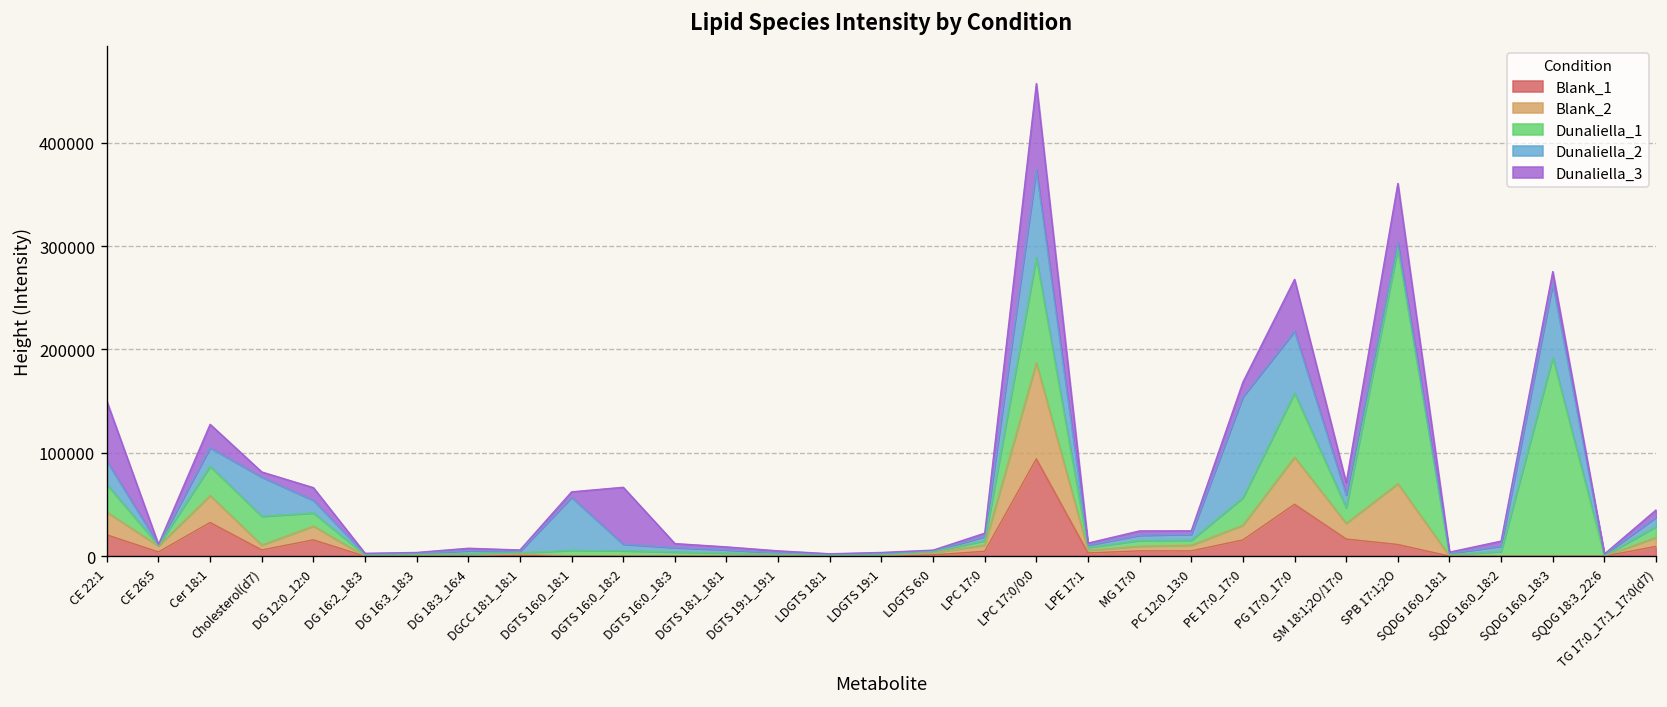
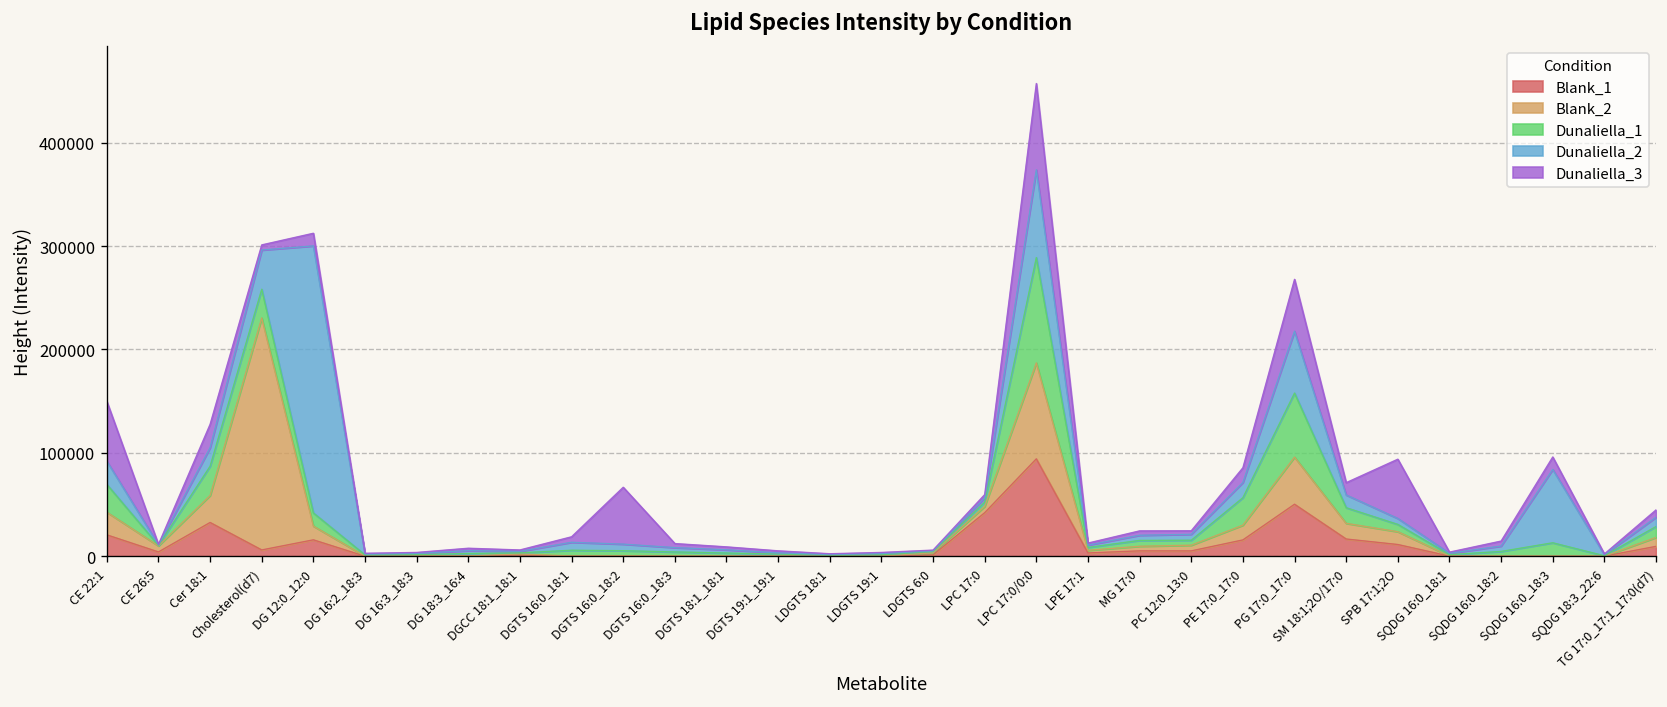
  {
    "Blank_1": {
      "CE 22:1": 20000,
      "CE 26:5": 0,
      "Cer 18:1": 30000,
      "Cholesterol(d7)": 10000,
      "DG 12:0_12:0": 20000,
-     "LPC 17:0": 0,
+     "LPC 17:0": 40000,
      "LPC 17:0/0:0": 90000,
      "MG 17:0": 10000,
      "PC 12:0_13:0": 10000,
      "PE 17:0_17:0": 20000,
      "PG 17:0_17:0": 50000,
      "SM 18:1;2O/17:0": 20000,
      "SPB 17:1;2O": 10000,
      "TG 17:0_17:1_17:0(d7)": 10000
    },
    "Blank_2": {
      "CE 22:1": 20000,
      "Cer 18:1": 30000,
-     "Cholesterol(d7)": 0,
+     "Cholesterol(d7)": 220000,
      "DG 12:0_12:0": 10000,
      "LPC 17:0": 10000,
      "LPC 17:0/0:0": 90000,
      "MG 17:0": 0,
      "PC 12:0_13:0": 10000,
      "PE 17:0_17:0": 10000,
      "PG 17:0_17:0": 50000,
      "SM 18:1;2O/17:0": 20000,
-     "SPB 17:1;2O": 60000,
+     "SPB 17:1;2O": 10000,
      "TG 17:0_17:1_17:0(d7)": 10000
    },
    "Dunaliella_1": {
      "CE 22:1": 30000,
      "Cer 18:1": 30000,
      "Cholesterol(d7)": 30000,
      "DG 12:0_12:0": 10000,
      "DGTS 16:0_18:1": 10000,
      "DGTS 16:0_18:2": 10000,
      "DGTS 16:0_18:3": 0,
      "LPC 17:0": 0,
      "LPC 17:0/0:0": 100000,
      "MG 17:0": 10000,
      "PC 12:0_13:0": 0,
      "PE 17:0_17:0": 30000,
      "PG 17:0_17:0": 60000,
      "SM 18:1;2O/17:0": 20000,
-     "SPB 17:1;2O": 230000,
+     "SPB 17:1;2O": 10000,
      "SQDG 16:0_18:2": 0,
-     "SQDG 16:0_18:3": 190000,
+     "SQDG 16:0_18:3": 10000,
      "TG 17:0_17:1_17:0(d7)": 10000
    },
    "Dunaliella_2": {
      "CE 22:1": 20000,
      "Cer 18:1": 20000,
      "Cholesterol(d7)": 40000,
-     "DG 12:0_12:0": 10000,
-     "DGTS 16:0_18:1": 50000,
+     "DG 12:0_12:0": 260000,
+     "DGTS 16:0_18:1": 10000,
      "DGTS 16:0_18:2": 10000,
      "DGTS 16:0_18:3": 0,
      "LPC 17:0": 0,
      "LPC 17:0/0:0": 80000,
      "MG 17:0": 0,
      "PC 12:0_13:0": 10000,
-     "PE 17:0_17:0": 100000,
+     "PE 17:0_17:0": 10000,
      "PG 17:0_17:0": 60000,
      "SM 18:1;2O/17:0": 10000,
      "SPB 17:1;2O": 10000,
      "SQDG 16:0_18:2": 10000,
      "SQDG 16:0_18:3": 70000,
      "TG 17:0_17:1_17:0(d7)": 10000
    },
    "Dunaliella_3": {
      "CE 22:1": 60000,
      "Cer 18:1": 20000,
      "Cholesterol(d7)": 0,
      "DG 12:0_12:0": 10000,
      "DGTS 16:0_18:1": 10000,
      "DGTS 16:0_18:2": 60000,
      "DGTS 16:0_18:3": 0,
      "LPC 17:0": 0,
      "LPC 17:0/0:0": 80000,
      "MG 17:0": 0,
      "PC 12:0_13:0": 0,
      "PE 17:0_17:0": 10000,
      "PG 17:0_17:0": 50000,
      "SM 18:1;2O/17:0": 10000,
      "SPB 17:1;2O": 60000,
      "SQDG 16:0_18:2": 0,
      "SQDG 16:0_18:3": 10000,
      "TG 17:0_17:1_17:0(d7)": 10000
    }
  }
